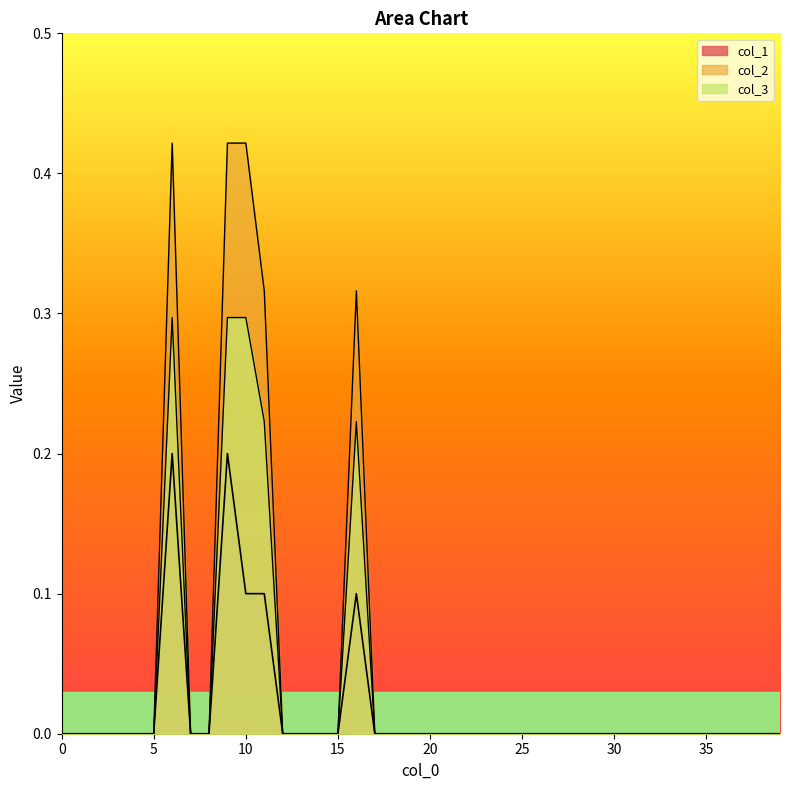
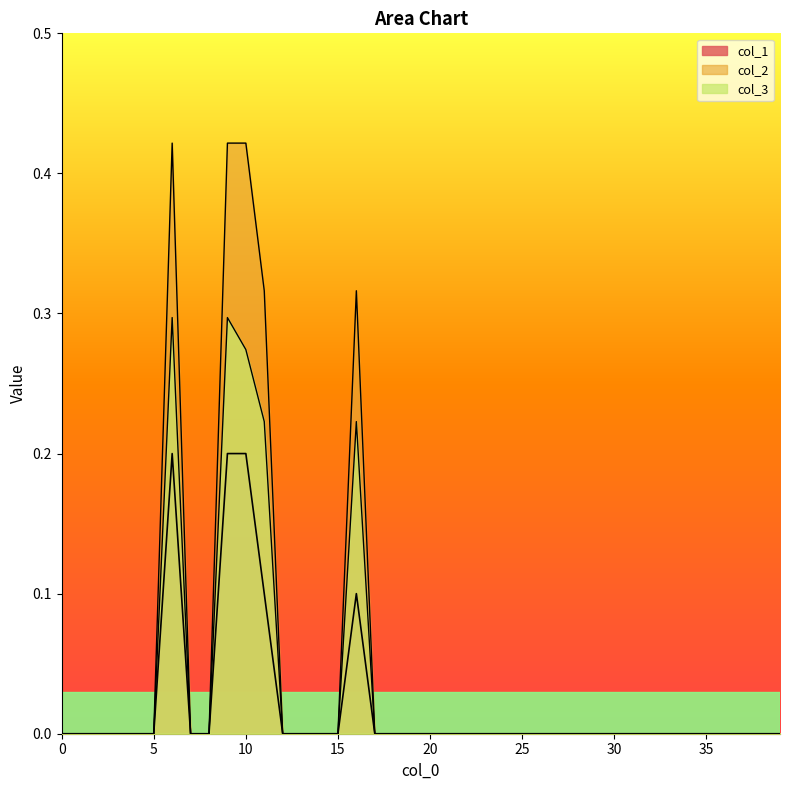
  {
    "col_1": {
-     "10": 0.1
+     "10": 0.2
    },
    "col_2": {
      "10": 0.422
    },
    "col_3": {
-     "10": 0.297
+     "10": 0.274
    }
  }
